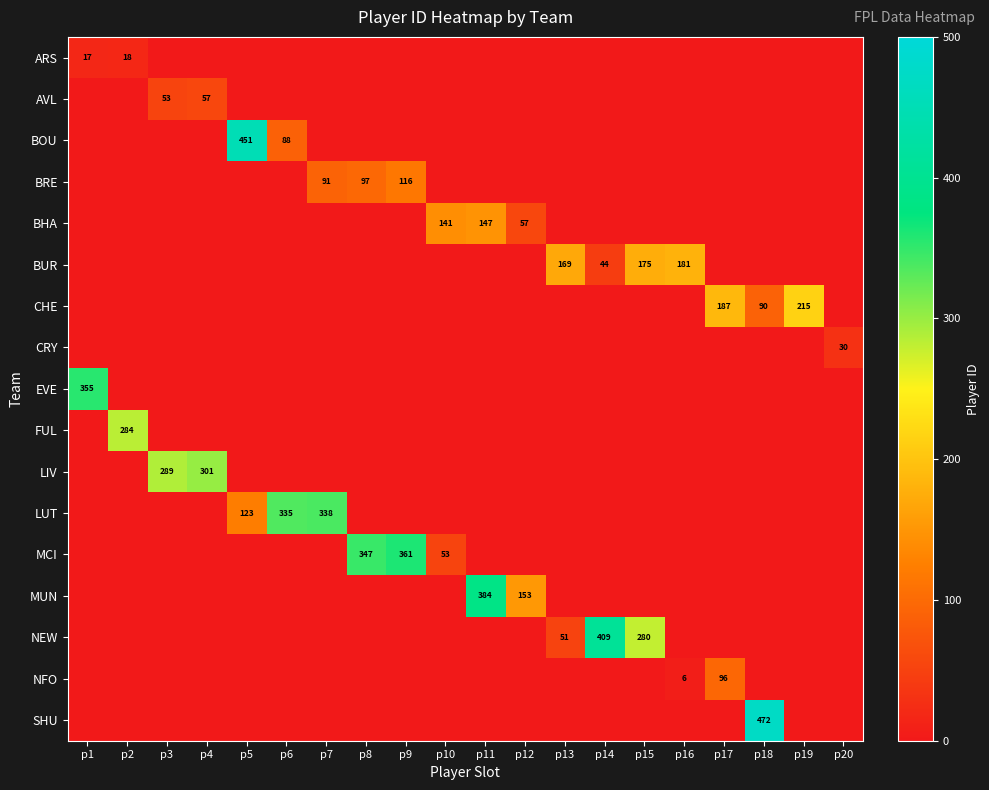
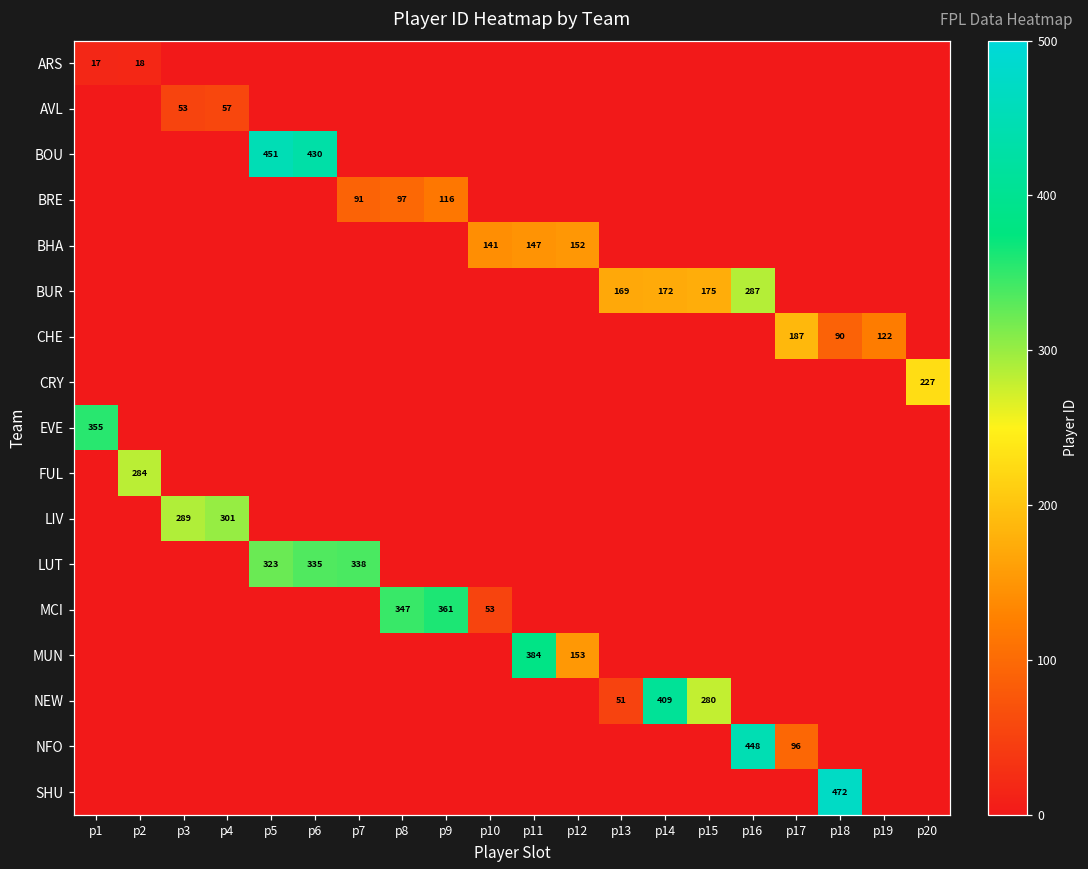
  {
    "ARS": {
      "p1": 17,
      "p2": 18
    },
    "AVL": {
      "p3": 53,
      "p4": 57
    },
    "BOU": {
      "p5": 451,
-     "p6": 88
+     "p6": 430
    },
    "BRE": {
      "p7": 91,
      "p8": 97,
      "p9": 116
    },
    "BHA": {
      "p10": 141,
      "p11": 147,
-     "p12": 57
+     "p12": 152
    },
    "BUR": {
      "p13": 169,
-     "p14": 44,
+     "p14": 172,
      "p15": 175,
-     "p16": 181
+     "p16": 287
    },
    "CHE": {
      "p17": 187,
      "p18": 90,
-     "p19": 215
+     "p19": 122
    },
    "CRY": {
-     "p20": 30
+     "p20": 227
    },
    "EVE": {
      "p1": 355
    },
    "FUL": {
      "p2": 284
    },
    "LIV": {
      "p3": 289,
      "p4": 301
    },
    "LUT": {
-     "p5": 123,
+     "p5": 323,
      "p6": 335,
      "p7": 338
    },
    "MCI": {
      "p8": 347,
      "p9": 361,
      "p10": 53
    },
    "MUN": {
      "p11": 384,
      "p12": 153
    },
    "NEW": {
      "p13": 51,
      "p14": 409,
      "p15": 280
    },
    "NFO": {
-     "p16": 6,
+     "p16": 448,
      "p17": 96
    },
    "SHU": {
      "p18": 472
    }
  }
